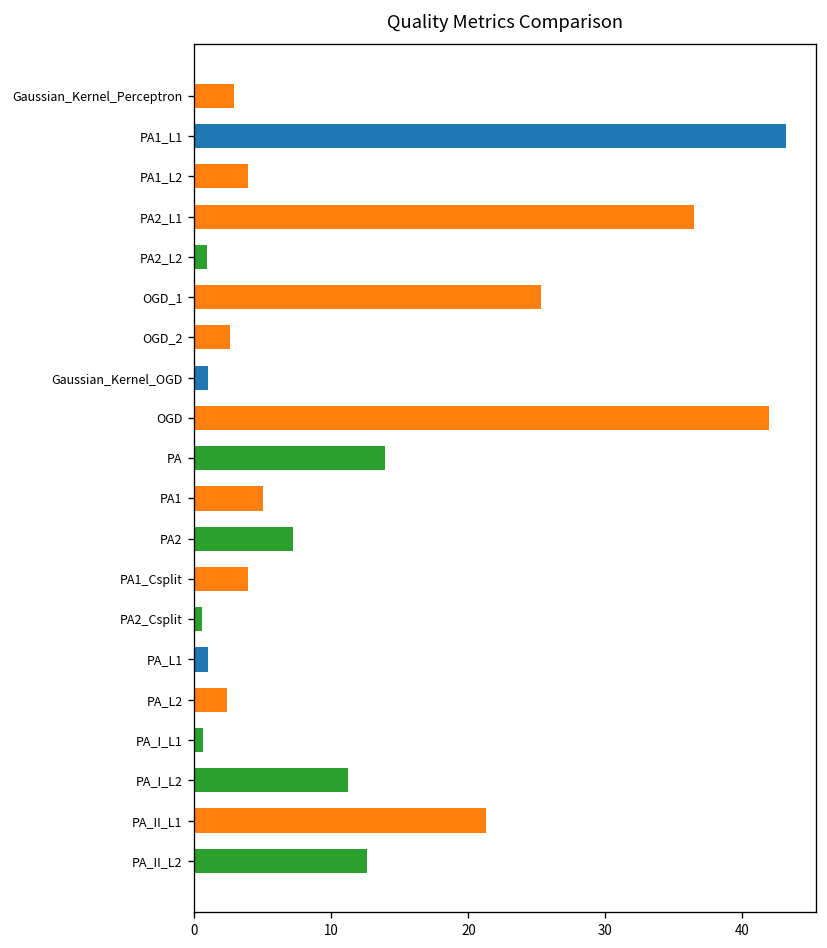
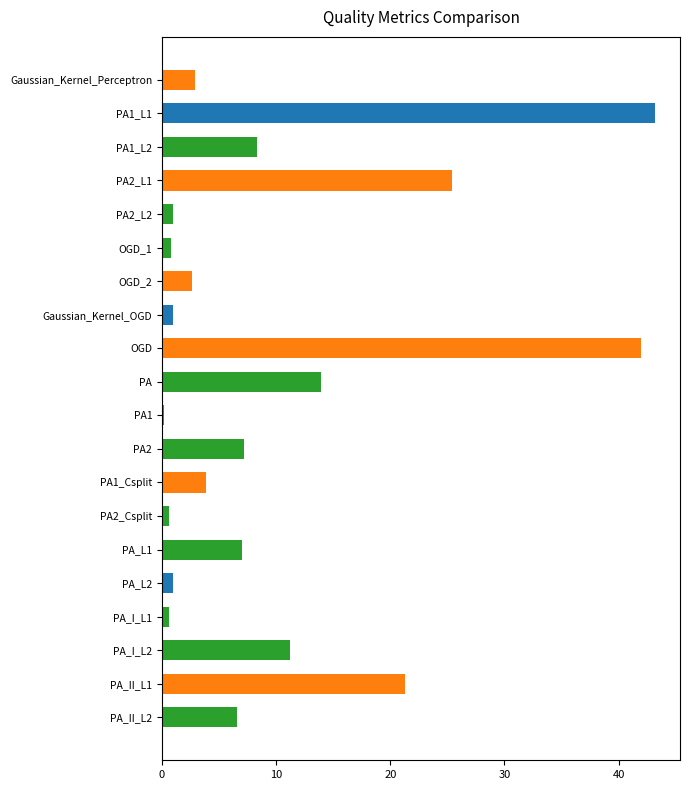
  {
    "Gaussian_Kernel_Perceptron": 2.9,
    "PA1_L1": 43.2,
-   "PA1_L2": 3.9,
-   "PA2_L1": 36.5,
+   "PA1_L2": 8.4,
+   "PA2_L1": 25.4,
    "PA2_L2": 0.9,
-   "OGD_1": 25.3,
+   "OGD_1": 0.8,
    "OGD_2": 2.6,
    "Gaussian_Kernel_OGD": 1.0,
    "OGD": 41.9,
    "PA": 13.9,
-   "PA1": 5.0,
+   "PA1": 0.1,
    "PA2": 7.2,
    "PA1_Csplit": 3.9,
    "PA2_Csplit": 0.6,
-   "PA_L1": 1,
-   "PA_L2": 2.4,
+   "PA_L1": 7,
+   "PA_L2": 1.0,
    "PA_I_L1": 0.6,
    "PA_I_L2": 11.2,
    "PA_II_L1": 21.3,
-   "PA_II_L2": 12.6
+   "PA_II_L2": 6.6
  }
